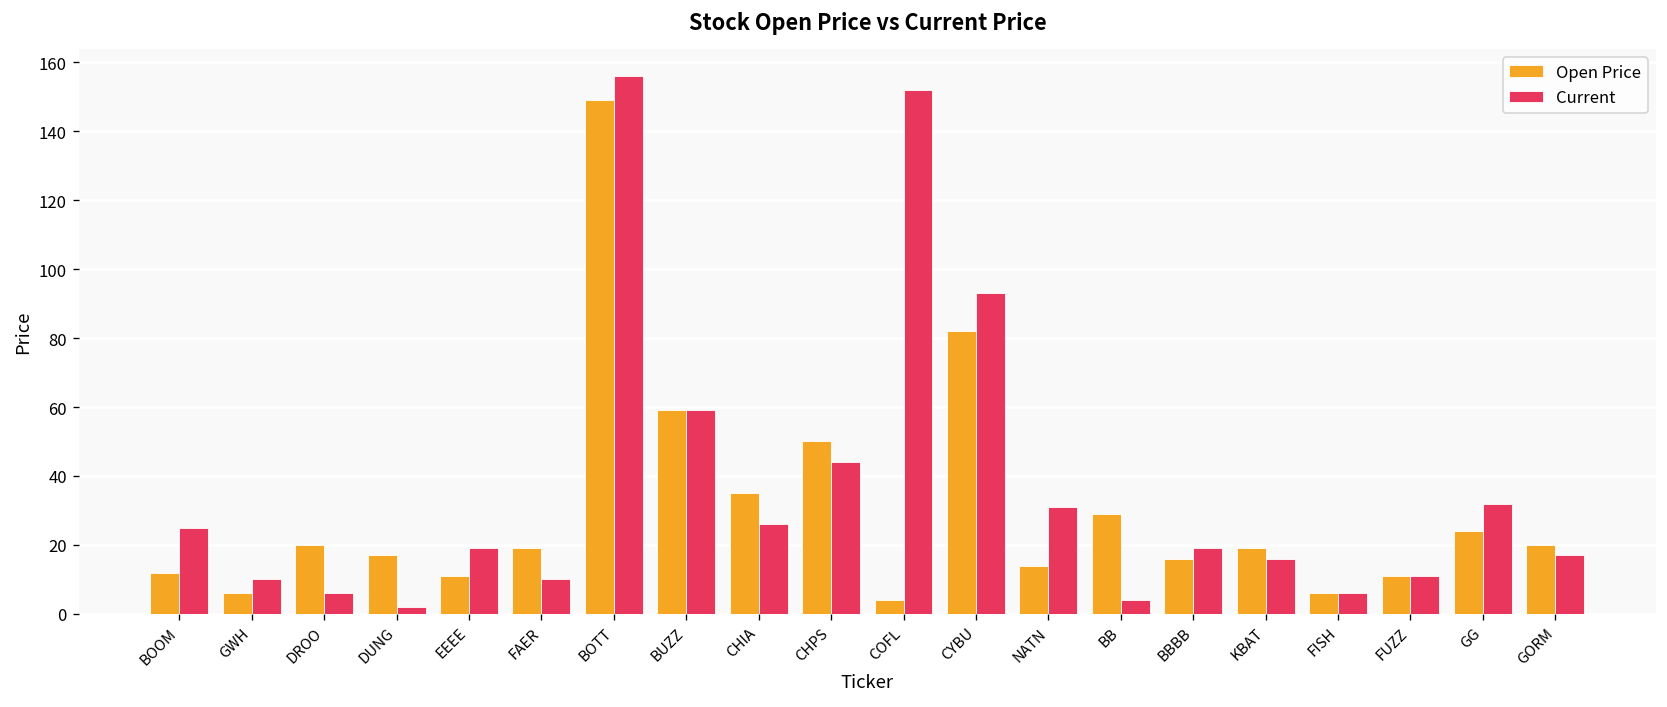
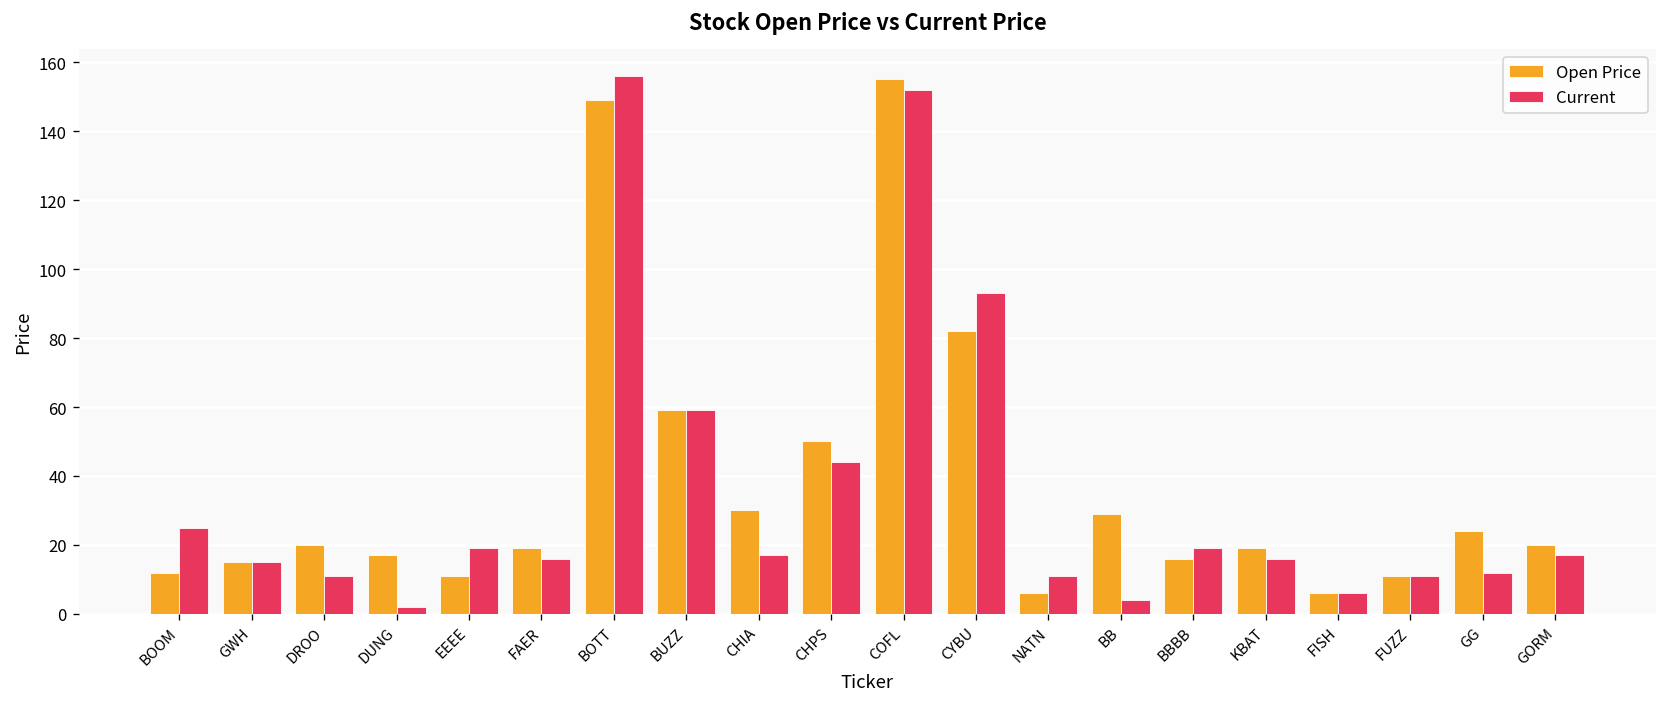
  {
    "Open Price": {
      "BOOM": 12,
-     "GWH": 6,
+     "GWH": 15,
      "DROO": 20,
      "DUNG": 17,
      "EEEE": 11,
      "FAER": 19,
      "BOTT": 149,
      "BUZZ": 59,
-     "CHIA": 35,
+     "CHIA": 30,
      "CHPS": 50,
-     "COFL": 4,
+     "COFL": 155,
      "CYBU": 82,
-     "NATN": 14,
+     "NATN": 6,
      "BB": 29,
      "BBBB": 16,
      "KBAT": 19,
      "FISH": 6,
      "FUZZ": 11,
      "GG": 24,
      "GORM": 20
    },
    "Current": {
      "BOOM": 25,
-     "GWH": 10,
-     "DROO": 6,
+     "GWH": 15,
+     "DROO": 11,
      "DUNG": 2,
      "EEEE": 19,
-     "FAER": 10,
+     "FAER": 16,
      "BOTT": 156,
      "BUZZ": 59,
-     "CHIA": 26,
+     "CHIA": 17,
      "CHPS": 44,
      "COFL": 152,
      "CYBU": 93,
-     "NATN": 31,
+     "NATN": 11,
      "BB": 4,
      "BBBB": 19,
      "KBAT": 16,
      "FISH": 6,
      "FUZZ": 11,
-     "GG": 32,
+     "GG": 12,
      "GORM": 17
    }
  }
